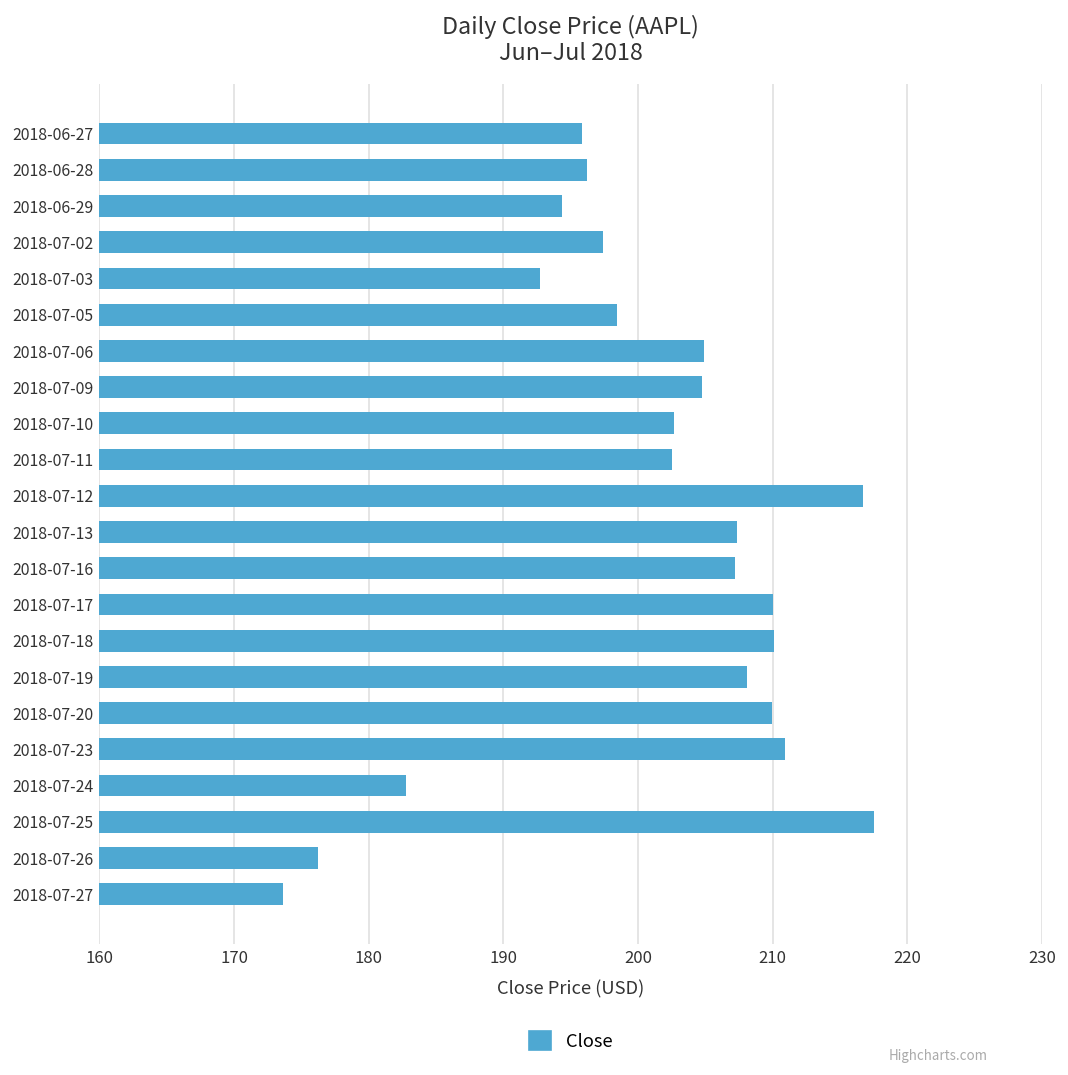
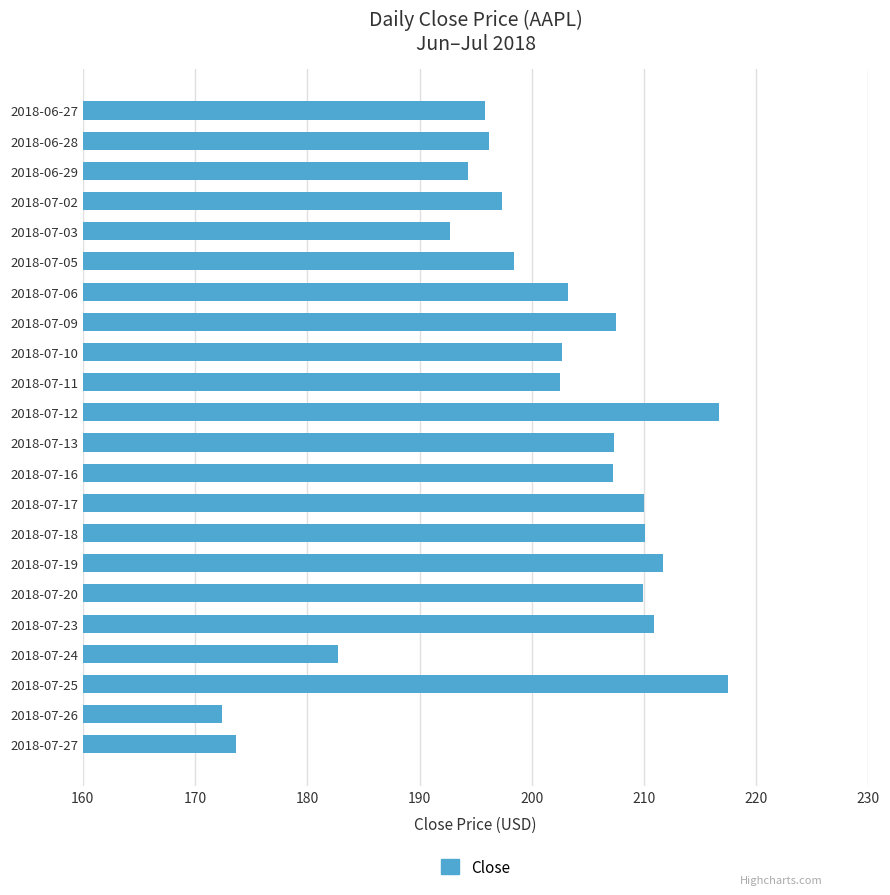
  {
    "2018-06-27": 195.8,
    "2018-06-28": 196.2,
    "2018-06-29": 194.3,
    "2018-07-02": 197.4,
    "2018-07-03": 192.7,
    "2018-07-05": 198.4,
-   "2018-07-06": 204.9,
-   "2018-07-09": 204.7,
+   "2018-07-06": 203.2,
+   "2018-07-09": 207.5,
    "2018-07-10": 202.7,
    "2018-07-11": 202.5,
    "2018-07-12": 216.7,
    "2018-07-13": 207.3,
    "2018-07-16": 207.2,
    "2018-07-17": 210.0,
    "2018-07-18": 210.1,
-   "2018-07-19": 208.1,
+   "2018-07-19": 211.6,
    "2018-07-20": 209.9,
    "2018-07-23": 210.9,
    "2018-07-24": 182.8,
    "2018-07-25": 217.5,
-   "2018-07-26": 176.3,
+   "2018-07-26": 172.4,
    "2018-07-27": 173.6
  }
